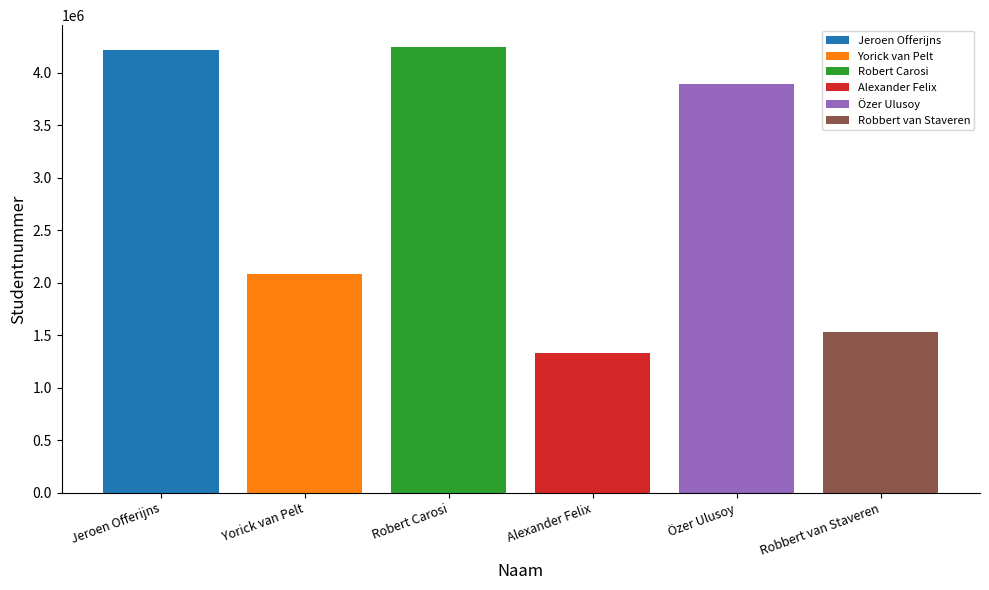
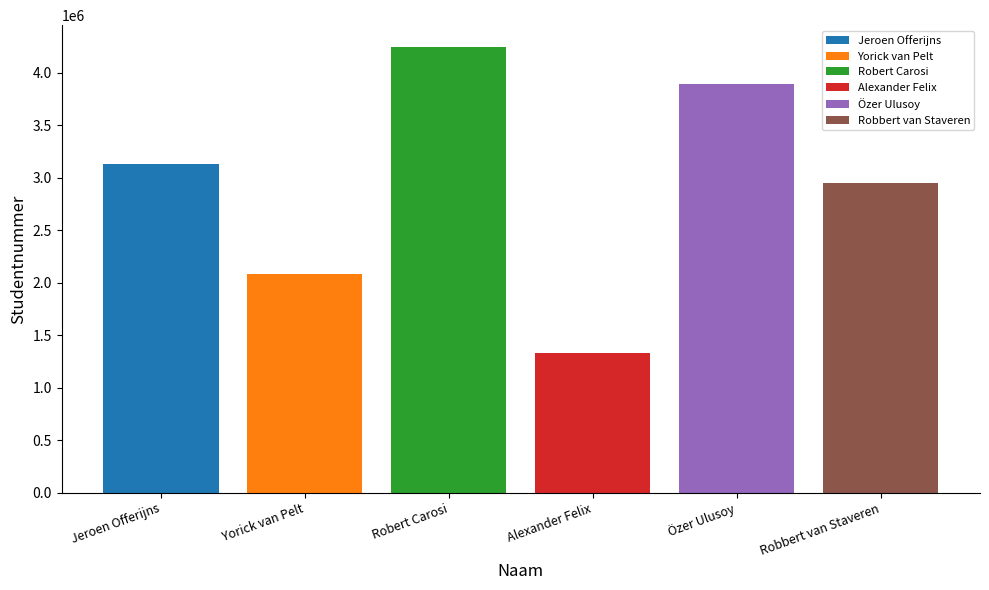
  {
-   "Jeroen Offerijns": 4220000,
+   "Jeroen Offerijns": 3130000,
    "Yorick van Pelt": 2080000,
    "Robert Carosi": 4240000,
    "Alexander Felix": 1330000,
    "Özer Ulusoy": 3900000,
-   "Robbert van Staveren": 1530000
+   "Robbert van Staveren": 2950000
  }
